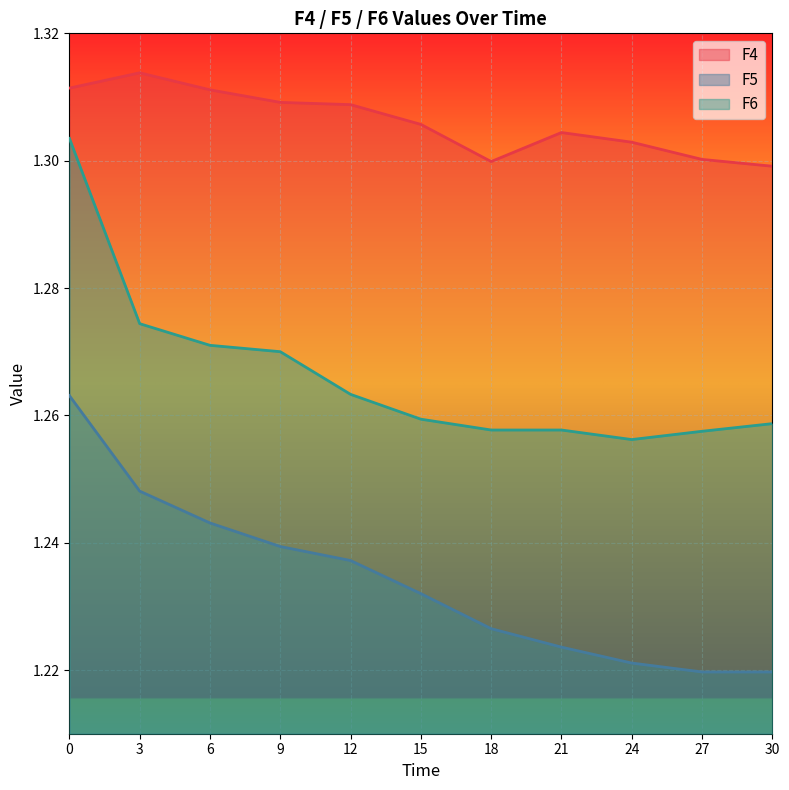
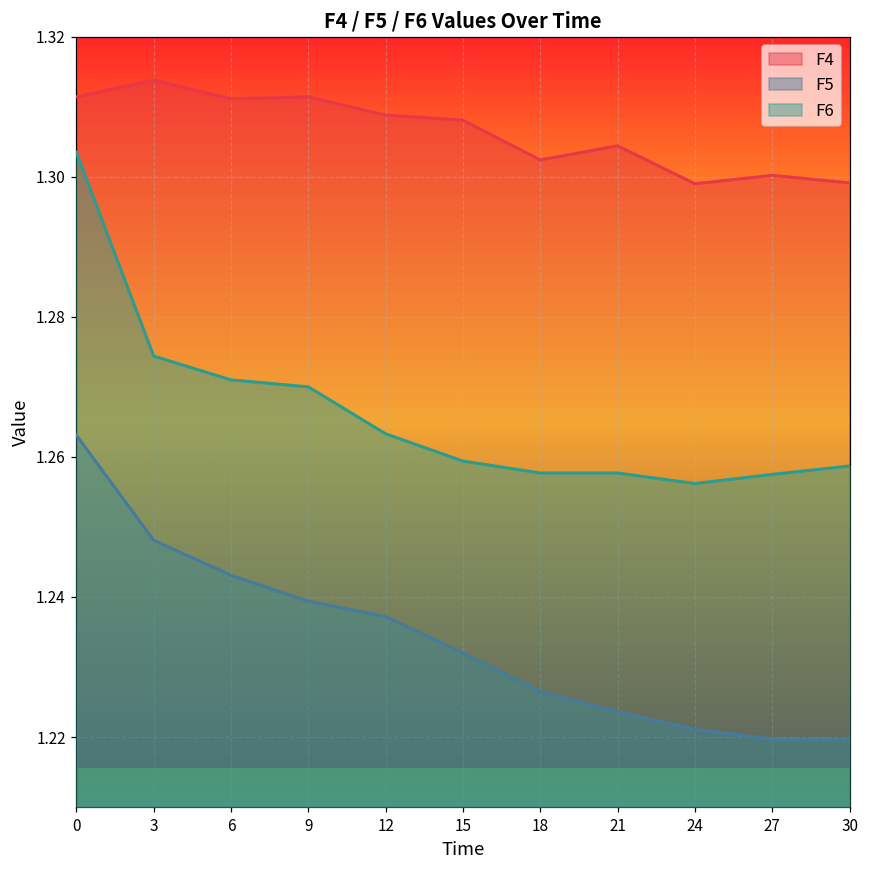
  {
    "F4": {
      "0": 1.311,
      "3": 1.314,
      "6": 1.311,
-     "9": 1.309,
+     "9": 1.311,
      "12": 1.309,
-     "15": 1.306,
-     "18": 1.300,
+     "15": 1.308,
+     "18": 1.302,
      "21": 1.304,
-     "24": 1.303,
+     "24": 1.299,
      "27": 1.300,
      "30": 1.299
    }
  }
